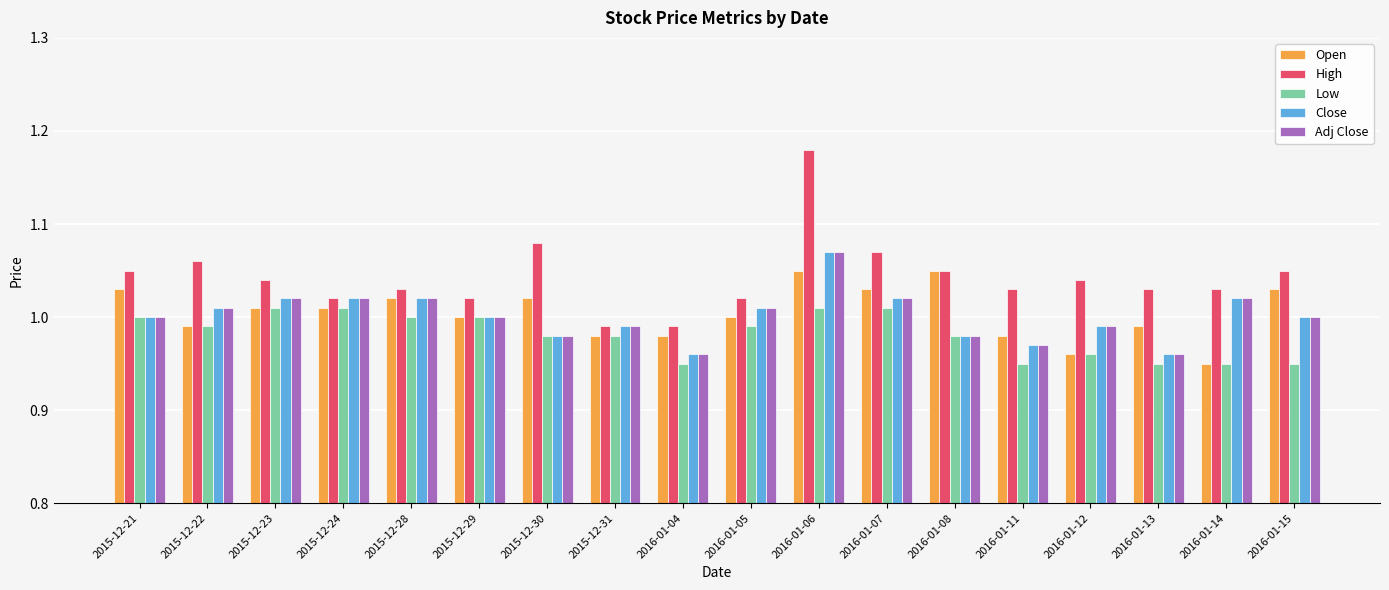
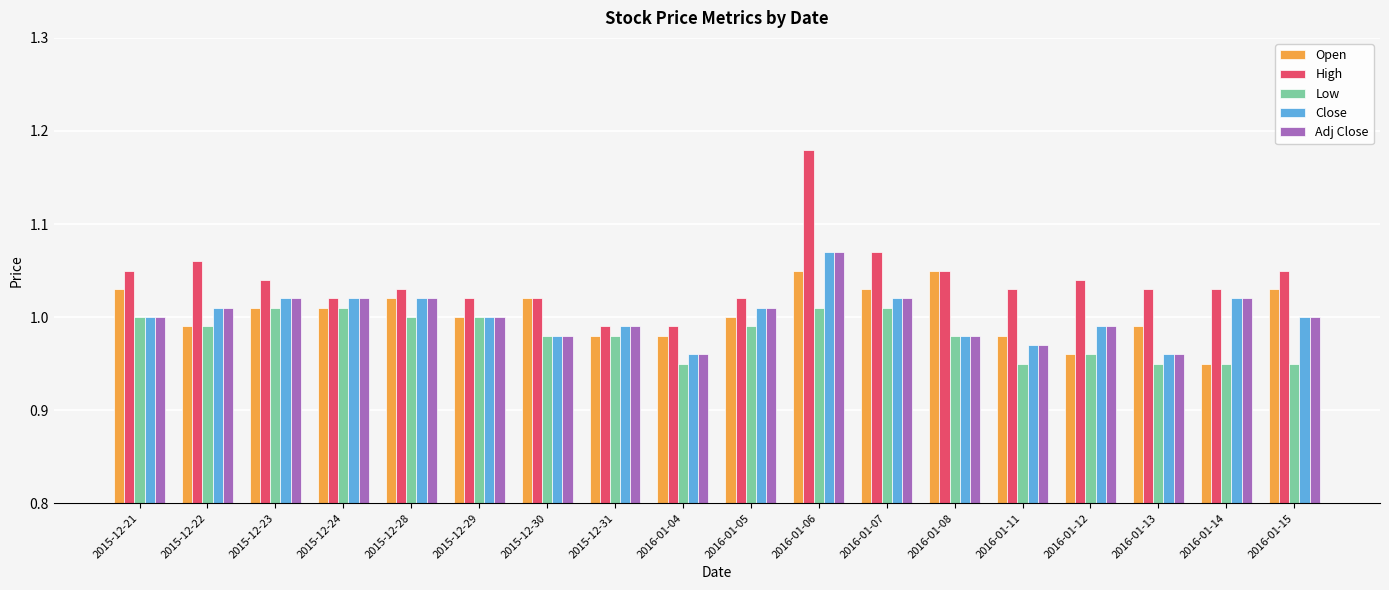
  {
    "Open": {
      "2015-12-21": 1.03,
      "2015-12-22": 0.99,
      "2015-12-23": 1.01,
      "2015-12-24": 1.01,
      "2015-12-28": 1.02,
      "2015-12-29": 1.00,
      "2015-12-30": 1.02,
      "2015-12-31": 0.98,
      "2016-01-04": 0.98,
      "2016-01-05": 1.00,
      "2016-01-06": 1.05,
      "2016-01-07": 1.03,
      "2016-01-08": 1.05,
      "2016-01-11": 0.98,
      "2016-01-12": 0.96,
      "2016-01-13": 0.99,
      "2016-01-14": 0.95,
      "2016-01-15": 1.03
    },
    "High": {
      "2015-12-21": 1.05,
      "2015-12-22": 1.06,
      "2015-12-23": 1.04,
      "2015-12-24": 1.02,
      "2015-12-28": 1.03,
      "2015-12-29": 1.02,
-     "2015-12-30": 1.08,
+     "2015-12-30": 1.02,
      "2015-12-31": 0.99,
      "2016-01-04": 0.99,
      "2016-01-05": 1.02,
      "2016-01-06": 1.18,
      "2016-01-07": 1.07,
      "2016-01-08": 1.05,
      "2016-01-11": 1.03,
      "2016-01-12": 1.04,
      "2016-01-13": 1.03,
      "2016-01-14": 1.03,
      "2016-01-15": 1.05
    },
    "Low": {
      "2015-12-21": 1.00,
      "2015-12-22": 0.99,
      "2015-12-23": 1.01,
      "2015-12-24": 1.01,
      "2015-12-28": 1.00,
      "2015-12-29": 1.00,
      "2015-12-30": 0.98,
      "2015-12-31": 0.98,
      "2016-01-04": 0.95,
      "2016-01-05": 0.99,
      "2016-01-06": 1.01,
      "2016-01-07": 1.01,
      "2016-01-08": 0.98,
      "2016-01-11": 0.95,
      "2016-01-12": 0.96,
      "2016-01-13": 0.95,
      "2016-01-14": 0.95,
      "2016-01-15": 0.95
    },
    "Close": {
      "2015-12-21": 1.00,
      "2015-12-22": 1.01,
      "2015-12-23": 1.02,
      "2015-12-24": 1.02,
      "2015-12-28": 1.02,
      "2015-12-29": 1.00,
      "2015-12-30": 0.98,
      "2015-12-31": 0.99,
      "2016-01-04": 0.96,
      "2016-01-05": 1.01,
      "2016-01-06": 1.07,
      "2016-01-07": 1.02,
      "2016-01-08": 0.98,
      "2016-01-11": 0.97,
      "2016-01-12": 0.99,
      "2016-01-13": 0.96,
      "2016-01-14": 1.02,
      "2016-01-15": 1.00
    },
    "Adj Close": {
      "2015-12-21": 1.00,
      "2015-12-22": 1.01,
      "2015-12-23": 1.02,
      "2015-12-24": 1.02,
      "2015-12-28": 1.02,
      "2015-12-29": 1.00,
      "2015-12-30": 0.98,
      "2015-12-31": 0.99,
      "2016-01-04": 0.96,
      "2016-01-05": 1.01,
      "2016-01-06": 1.07,
      "2016-01-07": 1.02,
      "2016-01-08": 0.98,
      "2016-01-11": 0.97,
      "2016-01-12": 0.99,
      "2016-01-13": 0.96,
      "2016-01-14": 1.02,
      "2016-01-15": 1.00
    }
  }
